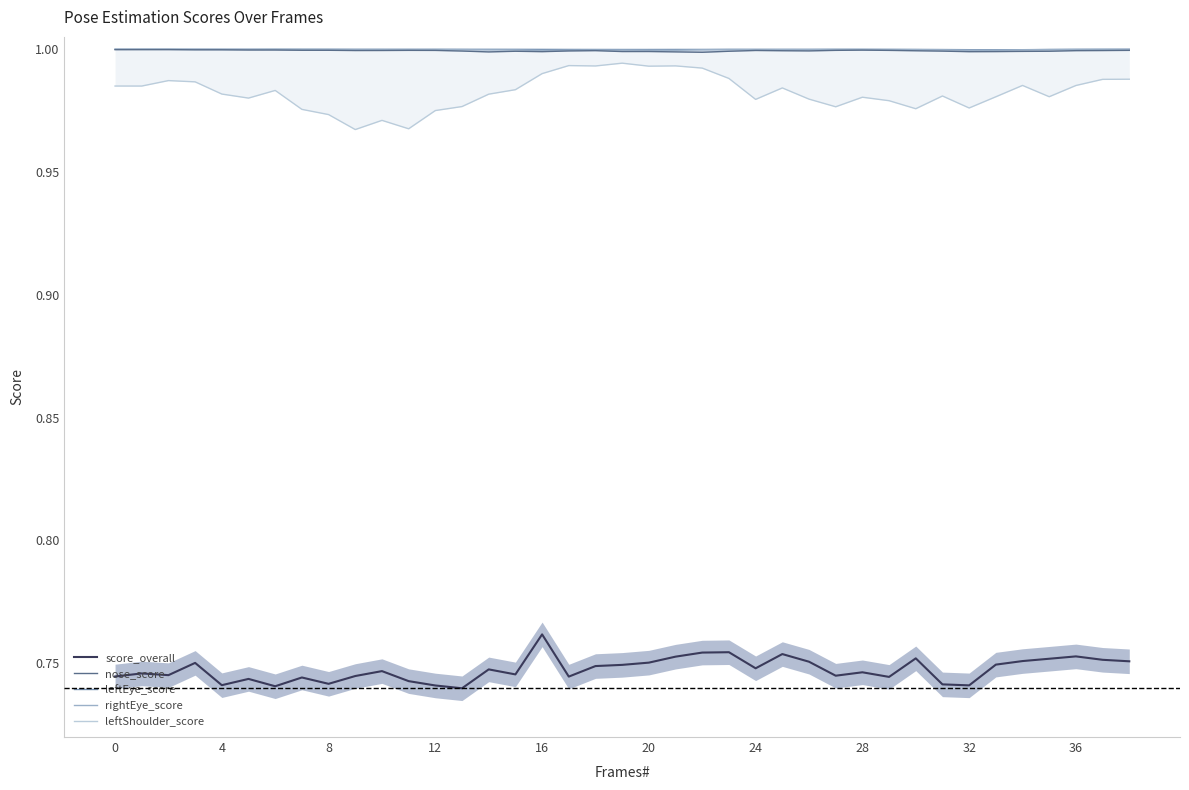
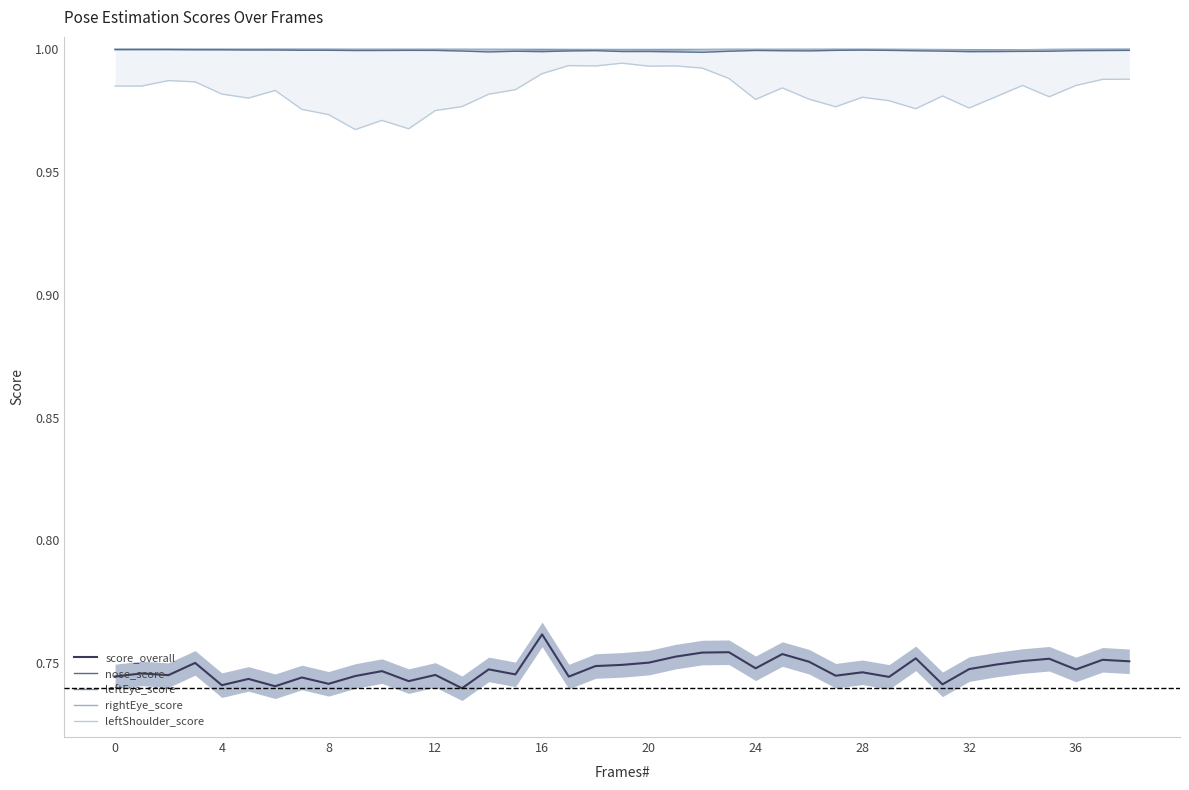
  {
    "score_overall": {
      "0": 0.745,
      "4": 0.741,
      "8": 0.742,
-     "12": 0.741,
+     "12": 0.745,
      "16": 0.762,
      "20": 0.750,
      "24": 0.748,
      "28": 0.746,
-     "32": 0.741,
-     "36": 0.753
+     "32": 0.748,
+     "36": 0.748
    }
  }
